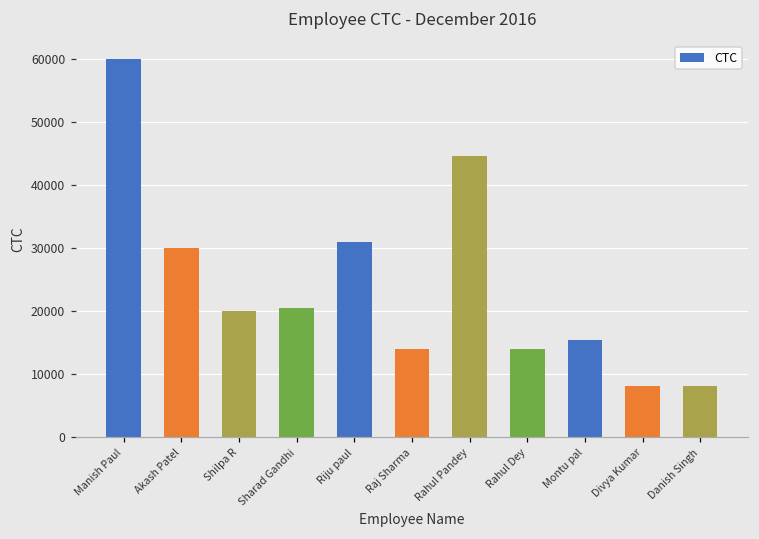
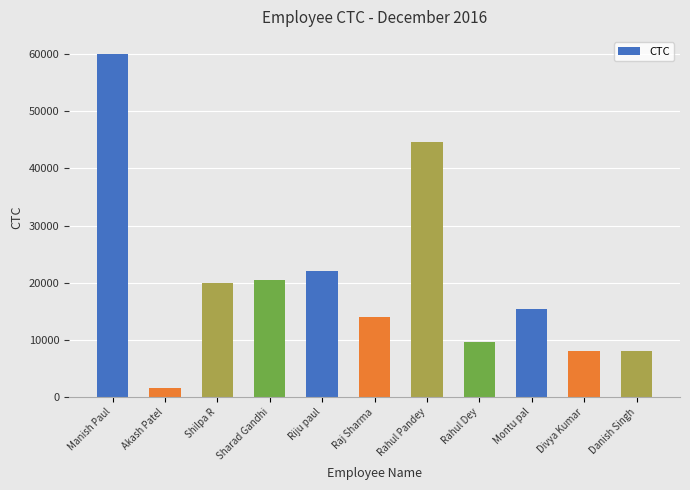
  {
    "Manish Paul": 60000,
-   "Akash Patel": 30000,
+   "Akash Patel": 2000,
    "Shilpa R": 20000,
    "Sharad Gandhi": 21000,
-   "Riju paul": 31000,
+   "Riju paul": 22000,
    "Raj Sharma": 14000,
    "Rahul Pandey": 45000,
-   "Rahul Dey": 14000,
+   "Rahul Dey": 10000,
    "Montu pal": 15000,
    "Divya Kumar": 8000,
    "Danish Singh": 8000
  }
